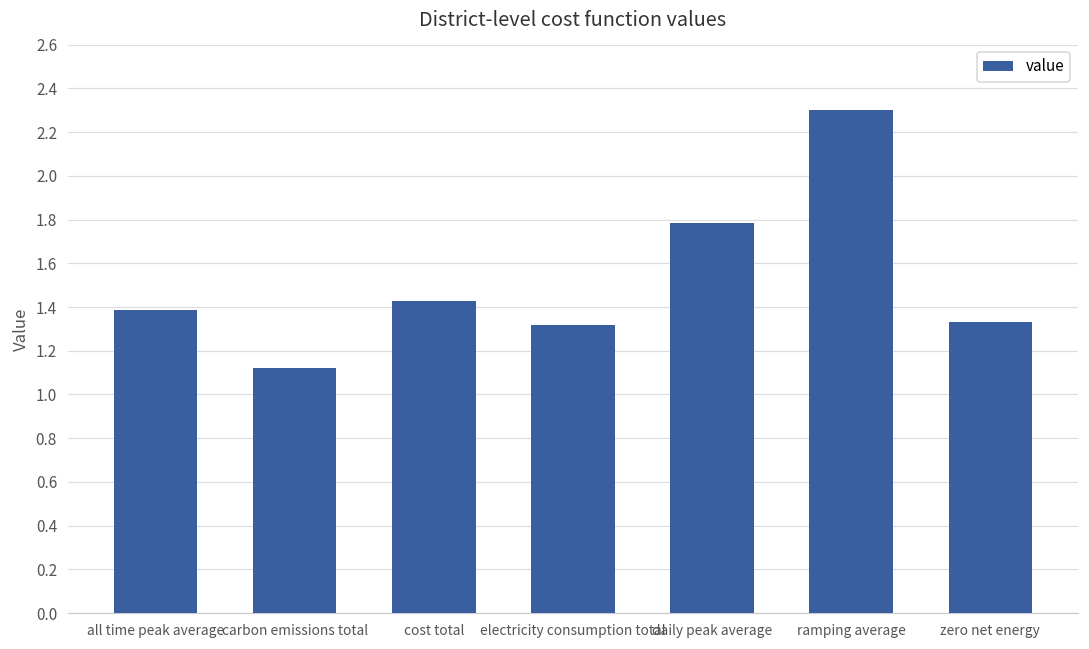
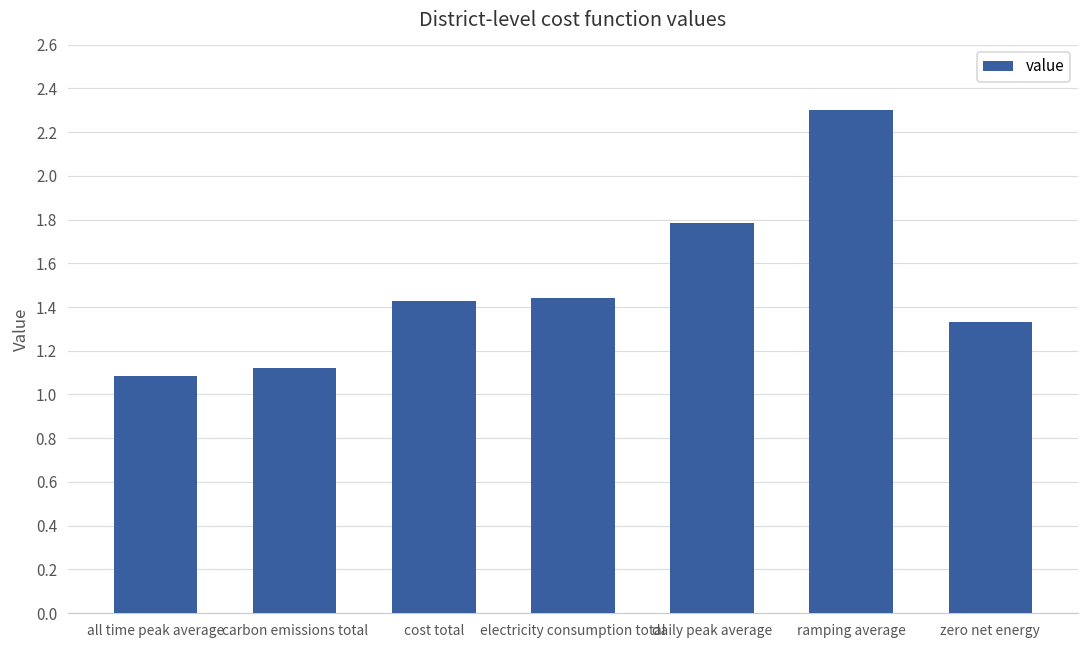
  {
-   "all time peak average": 1.38,
+   "all time peak average": 1.09,
    "carbon emissions total": 1.12,
    "cost total": 1.43,
-   "electricity consumption total": 1.32,
+   "electricity consumption total": 1.44,
    "daily peak average": 1.78,
    "ramping average": 2.30,
    "zero net energy": 1.33
  }
